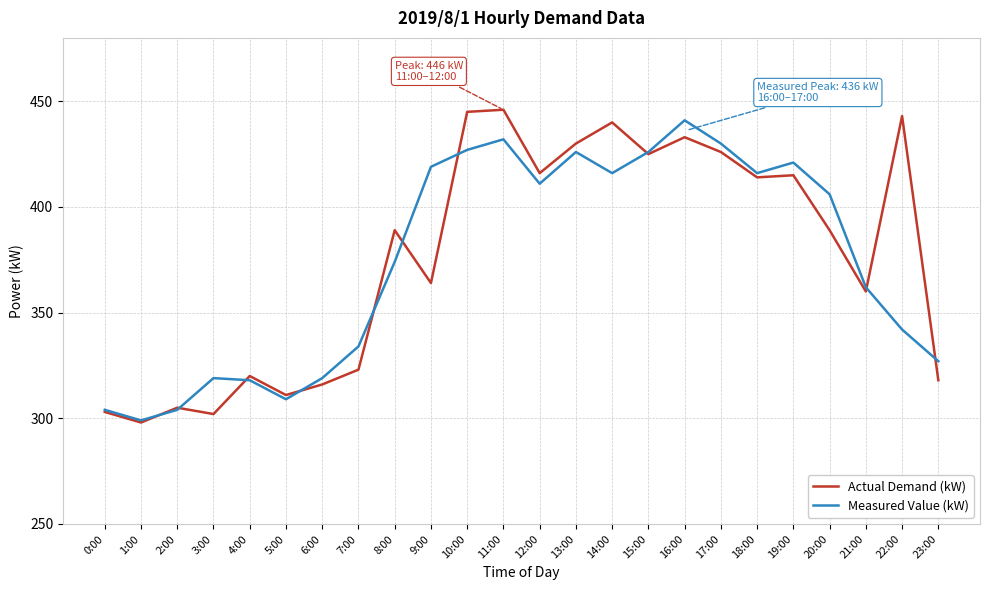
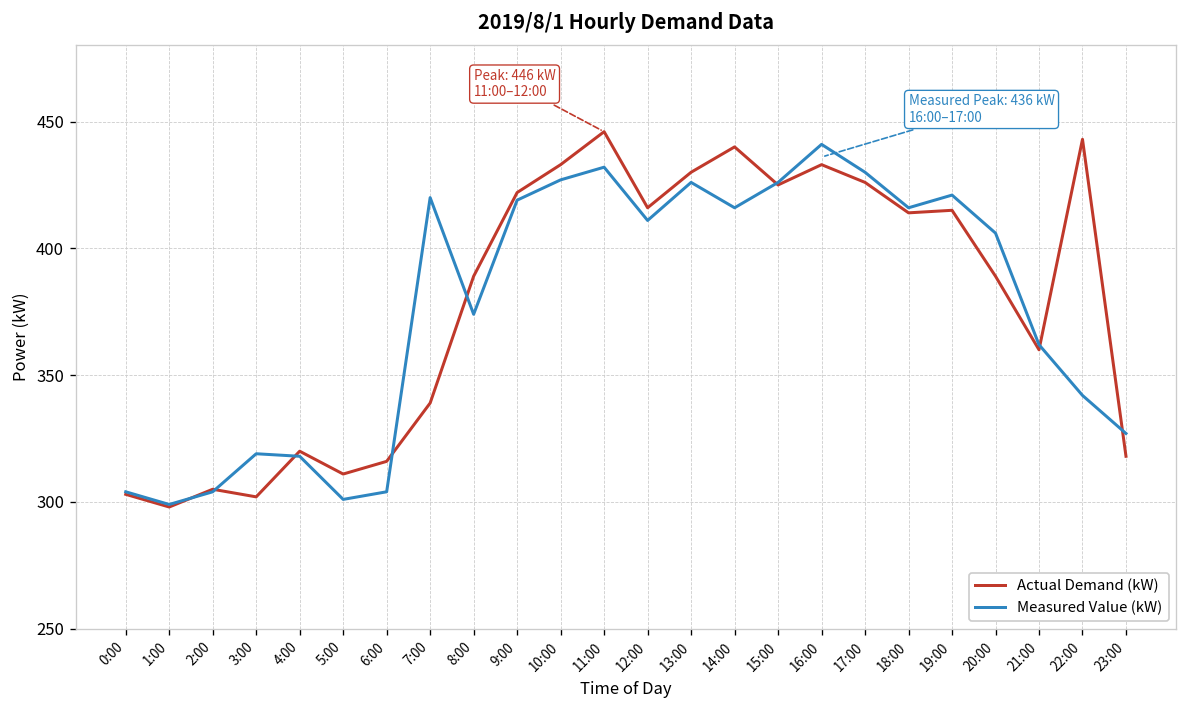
  {
    "Actual Demand (kW)": {
      "3:00": 302,
      "4:00": 320,
      "5:00": 311,
      "6:00": 316,
-     "7:00": 323,
+     "7:00": 339,
      "8:00": 389,
-     "9:00": 364,
-     "10:00": 445,
+     "9:00": 422,
+     "10:00": 433,
      "12:00": 416,
      "13:00": 430,
      "14:00": 440,
      "16:00": 433,
      "17:00": 426,
      "18:00": 414,
      "19:00": 415,
      "20:00": 389,
      "21:00": 360,
      "22:00": 443,
      "23:00": 318
    },
    "Measured Value (kW)": {
      "3:00": 319,
      "4:00": 318,
-     "5:00": 309,
-     "6:00": 319,
-     "7:00": 334,
+     "5:00": 301,
+     "6:00": 304,
+     "7:00": 420,
      "8:00": 374,
      "9:00": 419,
      "10:00": 427,
      "11:00": 432,
      "12:00": 411,
      "13:00": 426,
      "14:00": 416,
      "17:00": 430,
      "18:00": 416,
      "19:00": 421,
      "20:00": 406,
      "21:00": 362,
      "22:00": 342,
      "23:00": 327
    }
  }
